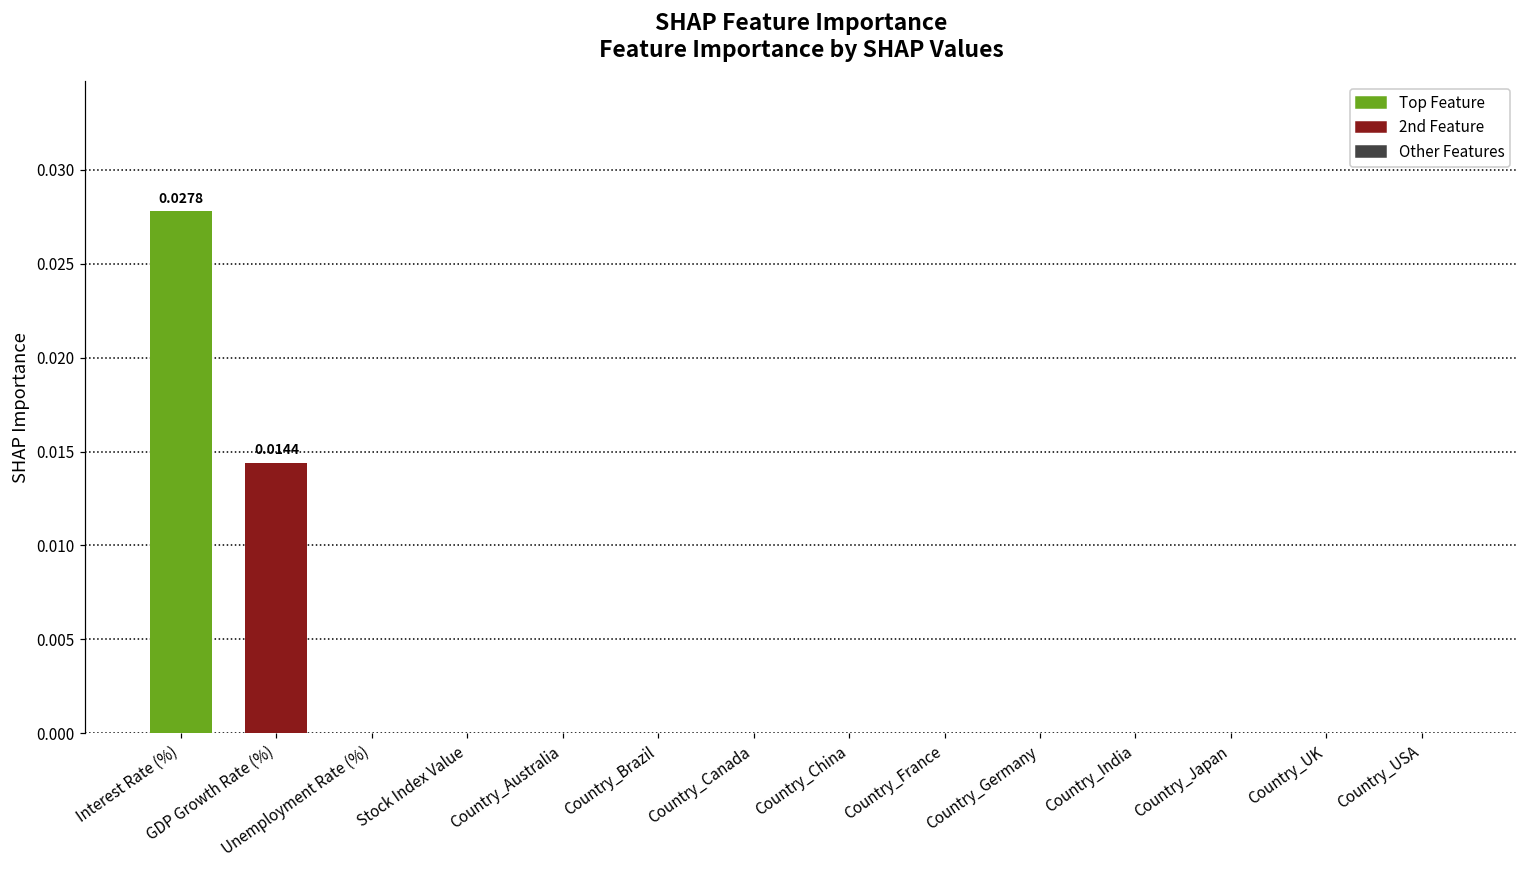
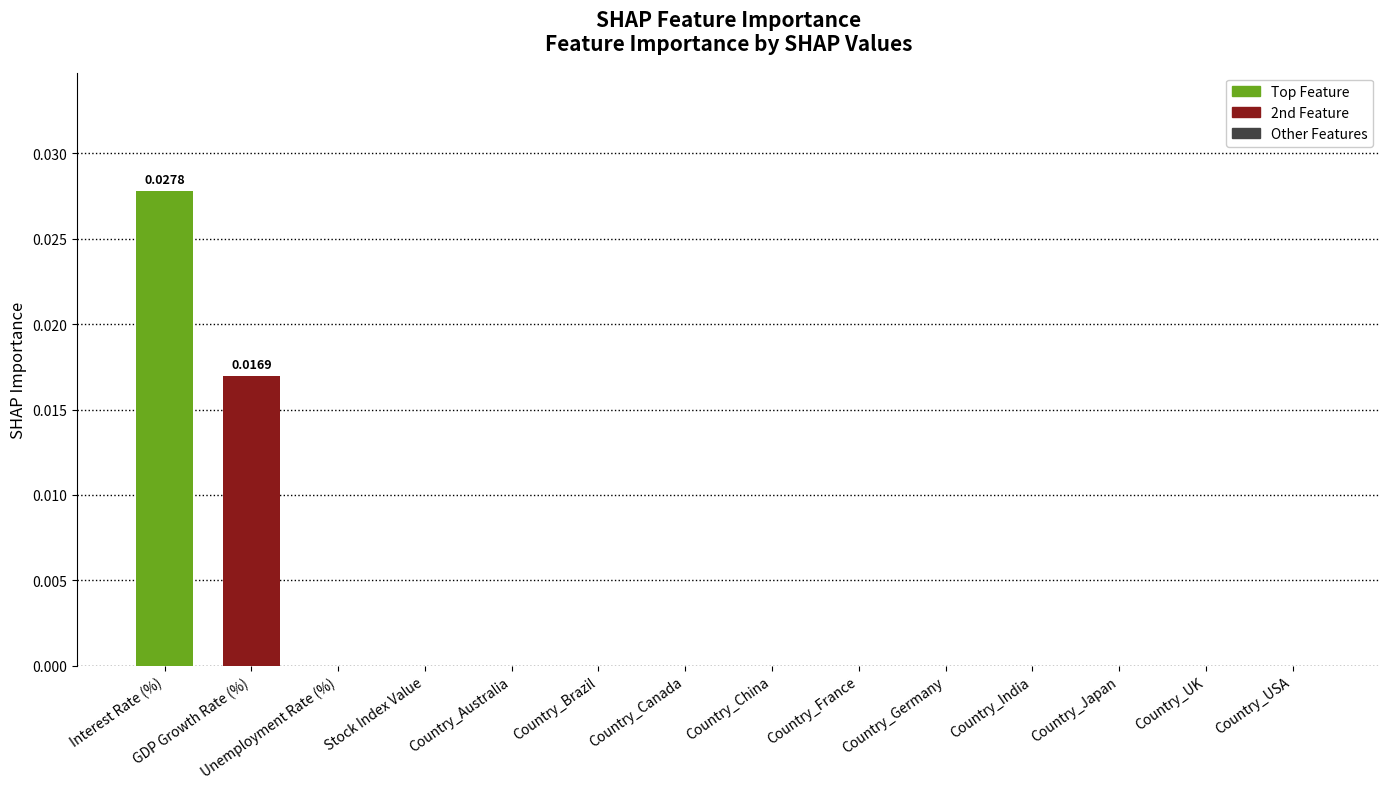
  {
    "Interest Rate (%)": 0.0278,
-   "GDP Growth Rate (%)": 0.0144
+   "GDP Growth Rate (%)": 0.0169
  }
